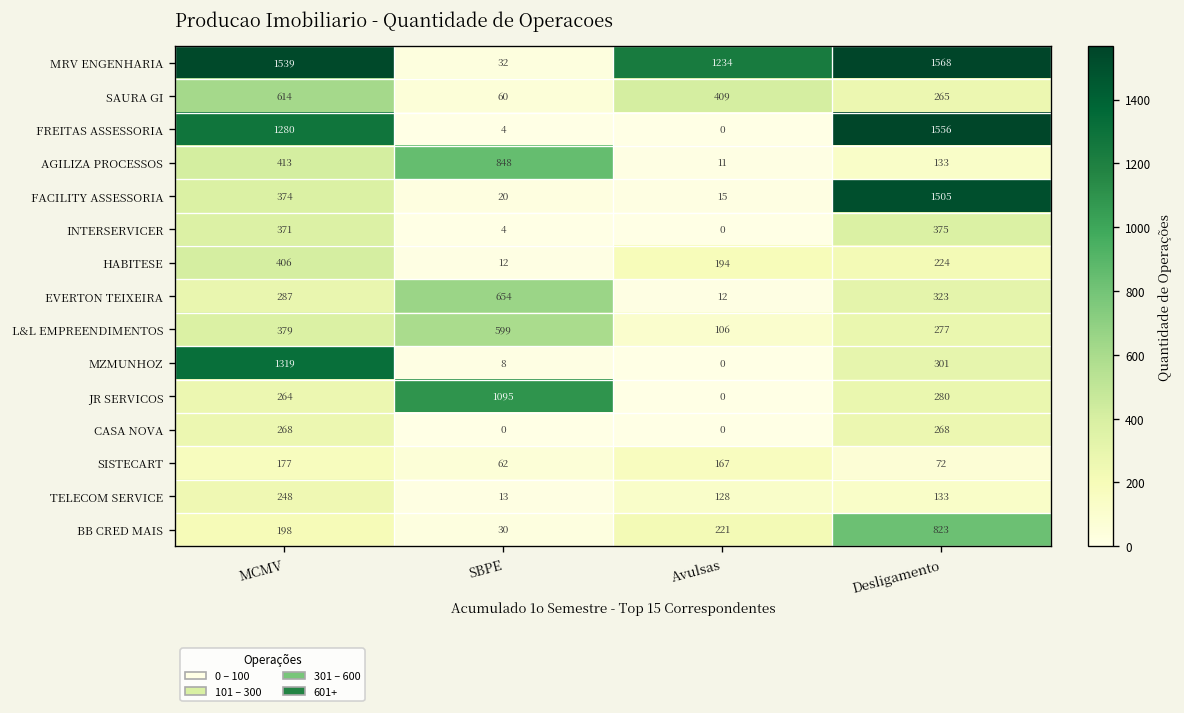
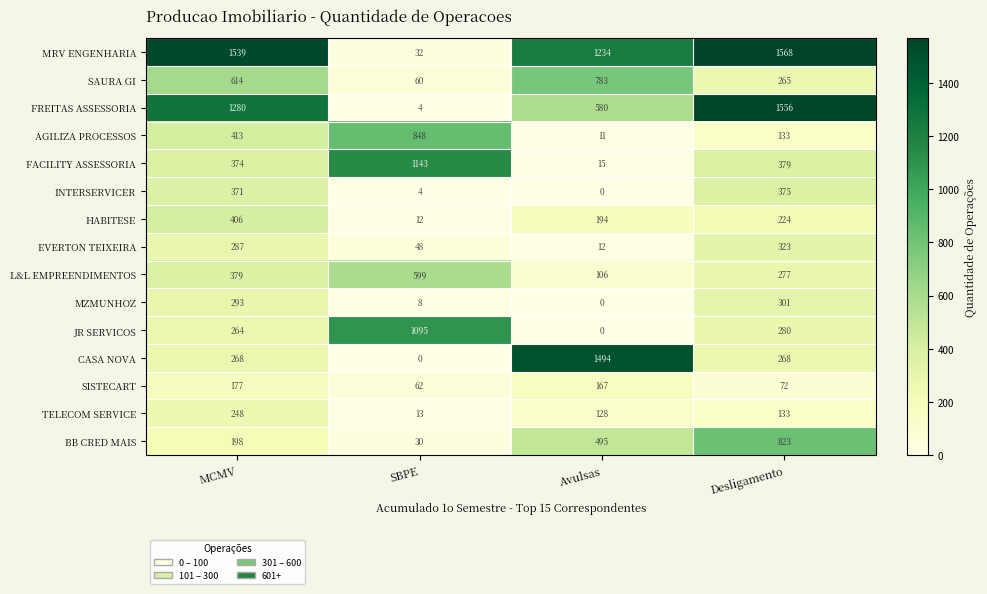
  {
    "MRV ENGENHARIA": {
      "MCMV": 1539,
      "SBPE": 32,
      "Avulsas": 1234,
      "Desligamento": 1568
    },
    "SAURA GI": {
      "MCMV": 614,
      "SBPE": 60,
-     "Avulsas": 409,
+     "Avulsas": 783,
      "Desligamento": 265
    },
    "FREITAS ASSESSORIA": {
      "MCMV": 1280,
      "SBPE": 4,
-     "Avulsas": 0,
+     "Avulsas": 580,
      "Desligamento": 1556
    },
    "AGILIZA PROCESSOS": {
      "MCMV": 413,
      "SBPE": 848,
      "Avulsas": 11,
      "Desligamento": 133
    },
    "FACILITY ASSESSORIA": {
      "MCMV": 374,
-     "SBPE": 20,
+     "SBPE": 1143,
      "Avulsas": 15,
-     "Desligamento": 1505
+     "Desligamento": 379
    },
    "INTERSERVICER": {
      "MCMV": 371,
      "SBPE": 4,
      "Avulsas": 0,
      "Desligamento": 375
    },
    "HABITESE": {
      "MCMV": 406,
      "SBPE": 12,
      "Avulsas": 194,
      "Desligamento": 224
    },
    "EVERTON TEIXEIRA": {
      "MCMV": 287,
-     "SBPE": 654,
+     "SBPE": 48,
      "Avulsas": 12,
      "Desligamento": 323
    },
    "L&L EMPREENDIMENTOS": {
      "MCMV": 379,
      "SBPE": 599,
      "Avulsas": 106,
      "Desligamento": 277
    },
    "MZMUNHOZ": {
-     "MCMV": 1319,
+     "MCMV": 293,
      "SBPE": 8,
      "Avulsas": 0,
      "Desligamento": 301
    },
    "JR SERVICOS": {
      "MCMV": 264,
      "SBPE": 1095,
      "Avulsas": 0,
      "Desligamento": 280
    },
    "CASA NOVA": {
      "MCMV": 268,
      "SBPE": 0,
-     "Avulsas": 0,
+     "Avulsas": 1494,
      "Desligamento": 268
    },
    "SISTECART": {
      "MCMV": 177,
      "SBPE": 62,
      "Avulsas": 167,
      "Desligamento": 72
    },
    "TELECOM SERVICE": {
      "MCMV": 248,
      "SBPE": 13,
      "Avulsas": 128,
      "Desligamento": 133
    },
    "BB CRED MAIS": {
      "MCMV": 198,
      "SBPE": 30,
-     "Avulsas": 221,
+     "Avulsas": 495,
      "Desligamento": 823
    }
  }
